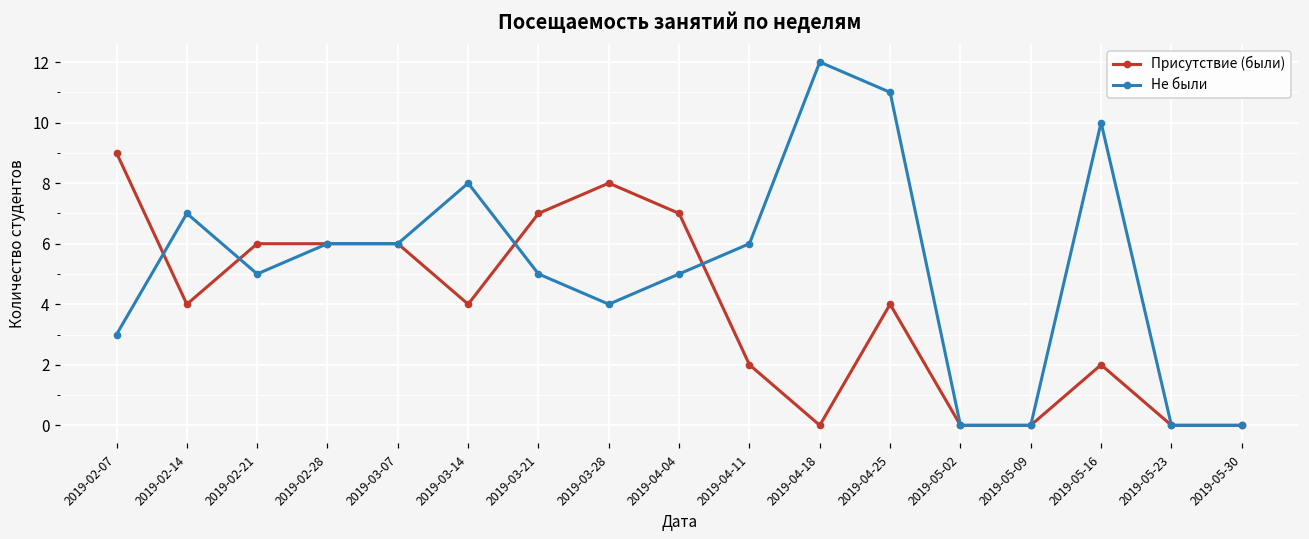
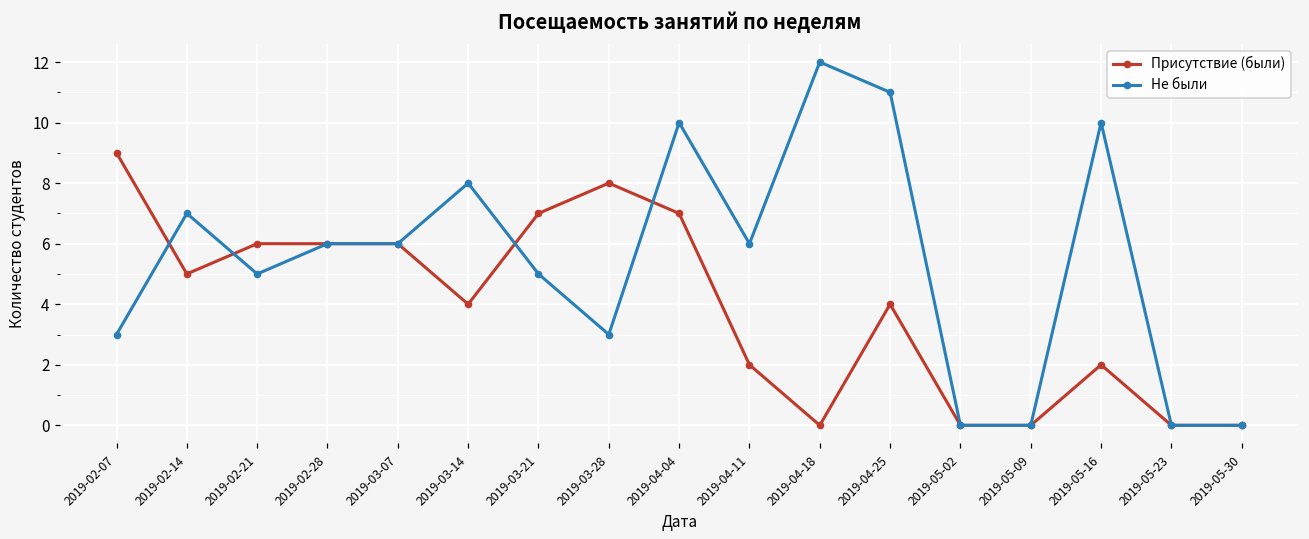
  {
    "Присутствие (были)": {
      "2019-02-07": 9,
-     "2019-02-14": 4,
+     "2019-02-14": 5,
      "2019-02-21": 6,
      "2019-03-14": 4,
      "2019-03-21": 7,
      "2019-03-28": 8,
      "2019-04-04": 7,
      "2019-04-11": 2,
      "2019-04-18": 0,
      "2019-04-25": 4,
      "2019-05-16": 2
    },
    "Не были": {
      "2019-02-07": 3,
      "2019-02-14": 7,
      "2019-02-21": 5,
      "2019-03-14": 8,
      "2019-03-21": 5,
-     "2019-03-28": 4,
-     "2019-04-04": 5,
+     "2019-03-28": 3,
+     "2019-04-04": 10,
      "2019-04-11": 6,
      "2019-04-18": 12,
      "2019-04-25": 11,
      "2019-05-16": 10
    }
  }
